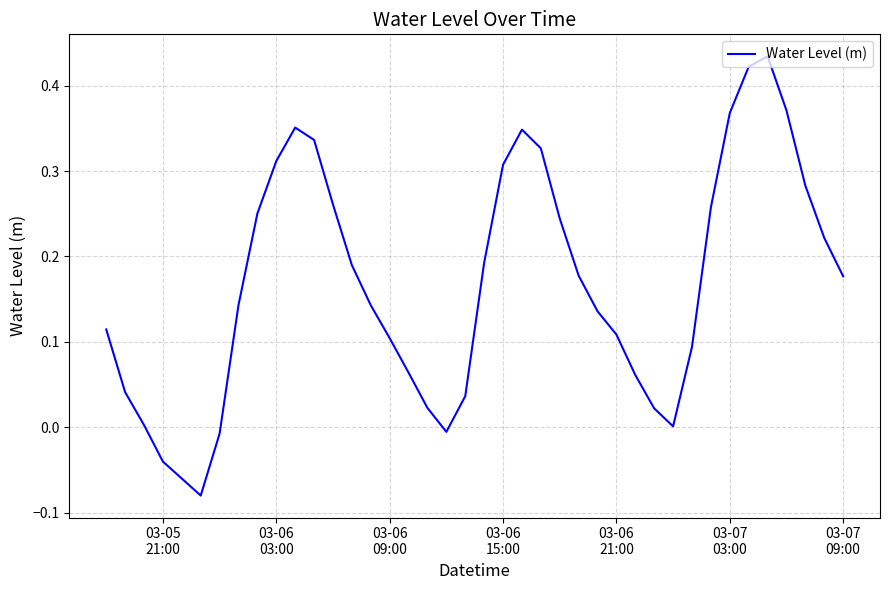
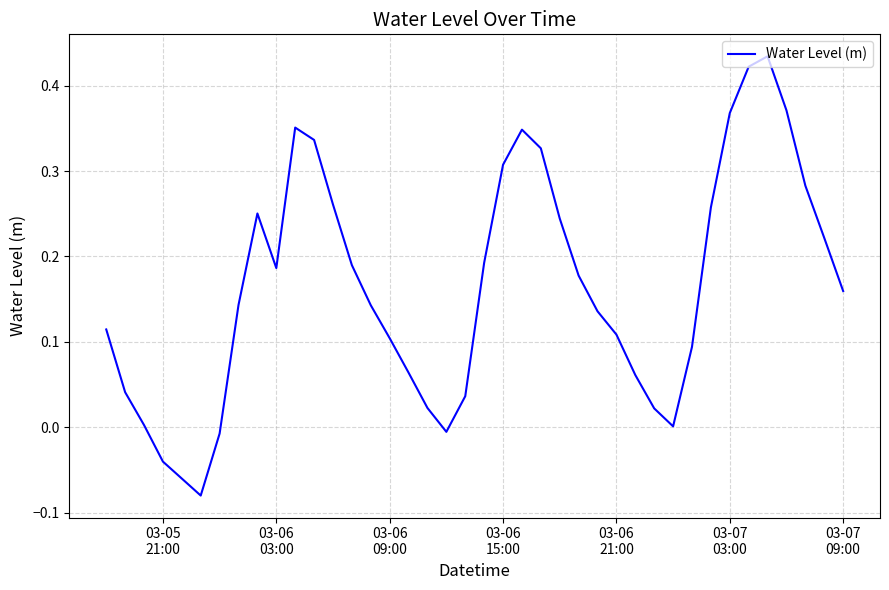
  {
    "03-05 21:00": -0.04,
-   "03-06 03:00": 0.31,
+   "03-06 03:00": 0.19,
    "03-06 09:00": 0.10,
    "03-06 15:00": 0.31,
    "03-06 21:00": 0.11,
    "03-07 03:00": 0.37,
-   "03-07 09:00": 0.18
+   "03-07 09:00": 0.16
  }
